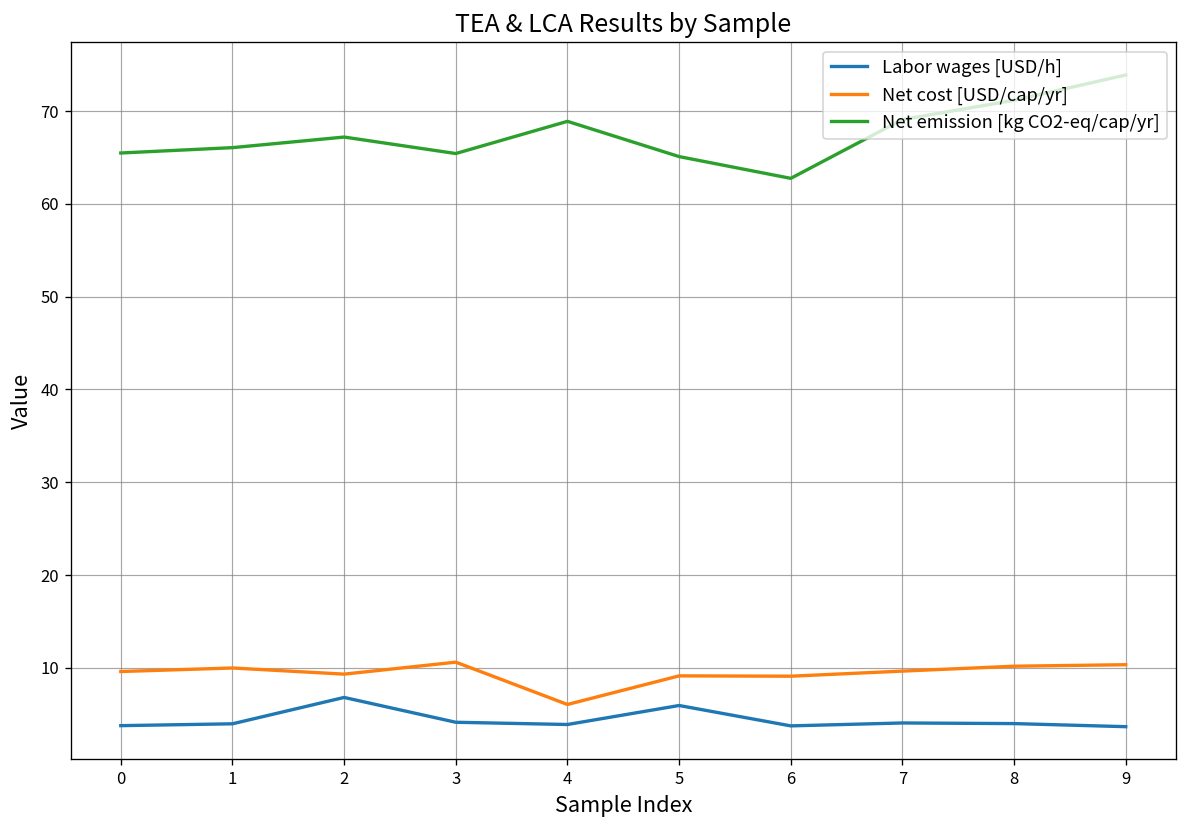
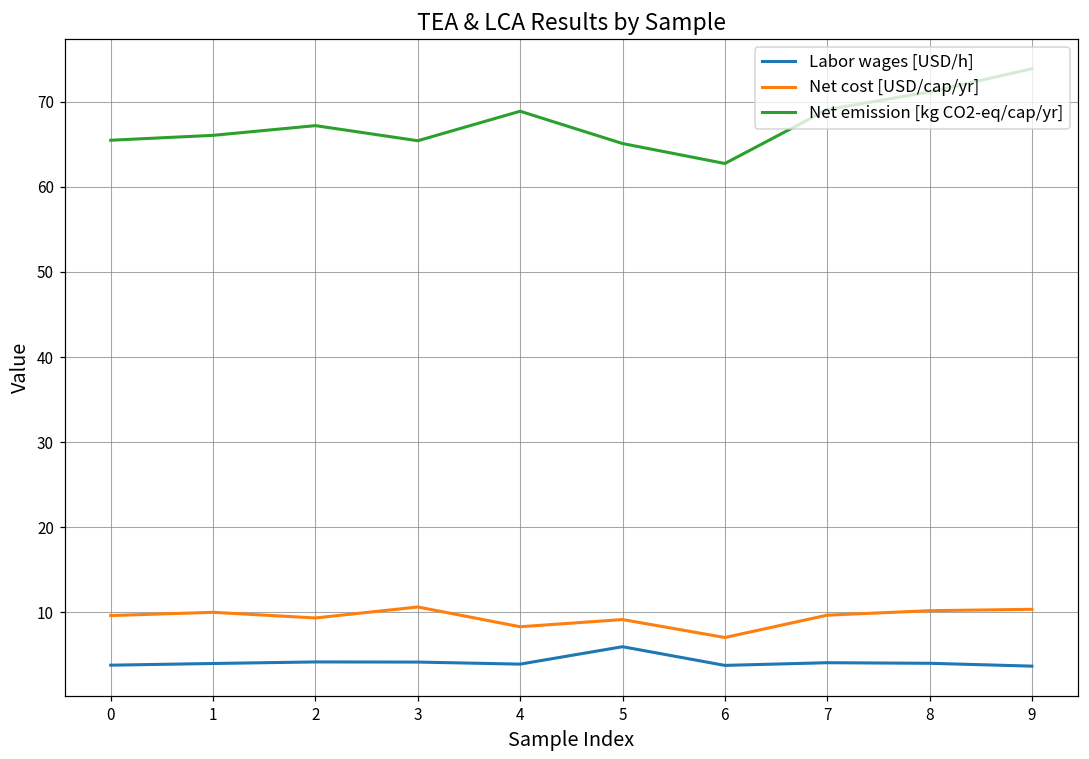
  {
    "Labor wages [USD/h]": {
      "0": 4,
      "1": 4,
-     "2": 7,
+     "2": 4,
      "3": 4,
      "4": 4,
      "5": 6,
      "6": 4,
      "7": 4,
      "8": 4,
      "9": 4
    },
    "Net cost [USD/cap/yr]": {
      "0": 10,
      "1": 10,
      "2": 9,
      "3": 11,
-     "4": 6,
+     "4": 8,
      "5": 9,
-     "6": 9,
+     "6": 7,
      "7": 10,
      "8": 10,
      "9": 10
    },
    "Net emission [kg CO2-eq/cap/yr]": {
      "0": 65,
      "1": 66,
      "2": 67,
      "3": 65,
      "4": 69,
      "5": 65,
      "6": 63
    }
  }
